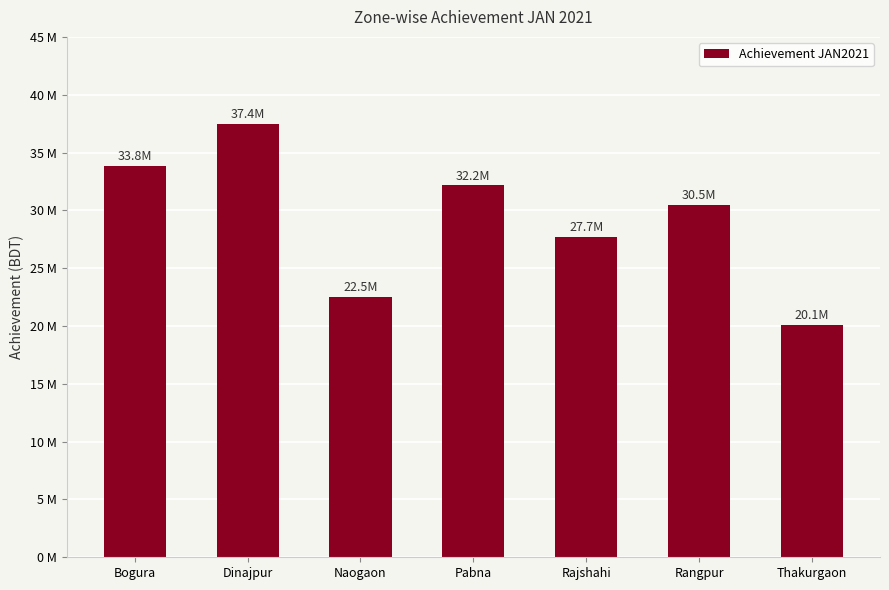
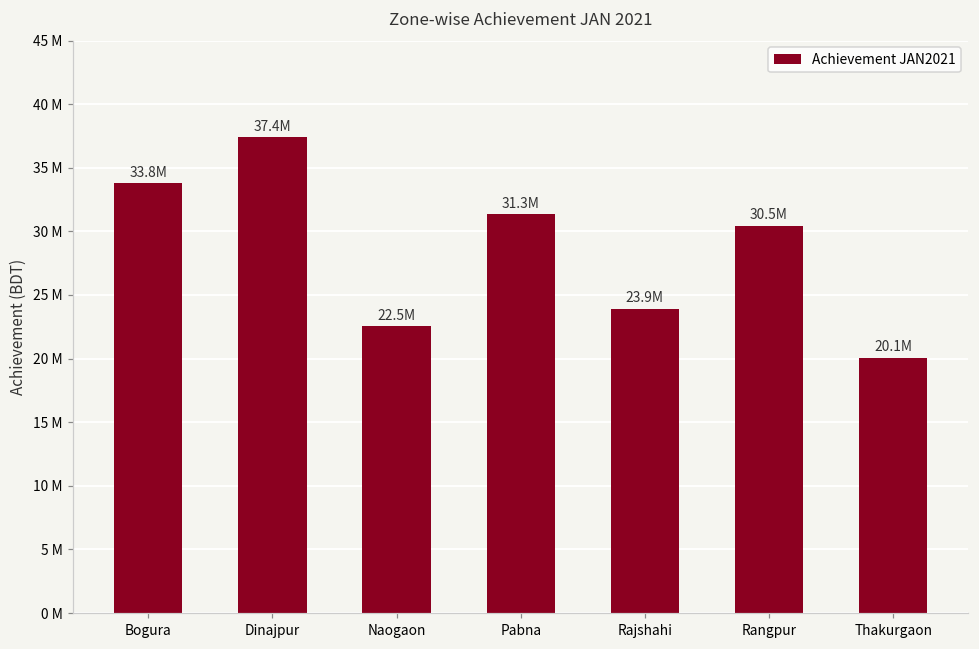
  {
    "Bogura": "33.8M",
    "Dinajpur": "37.4M",
    "Naogaon": "22.5M",
-   "Pabna": "32.2M",
-   "Rajshahi": "27.7M",
+   "Pabna": "31.3M",
+   "Rajshahi": "23.9M",
    "Rangpur": "30.5M",
    "Thakurgaon": "20.1M"
  }
